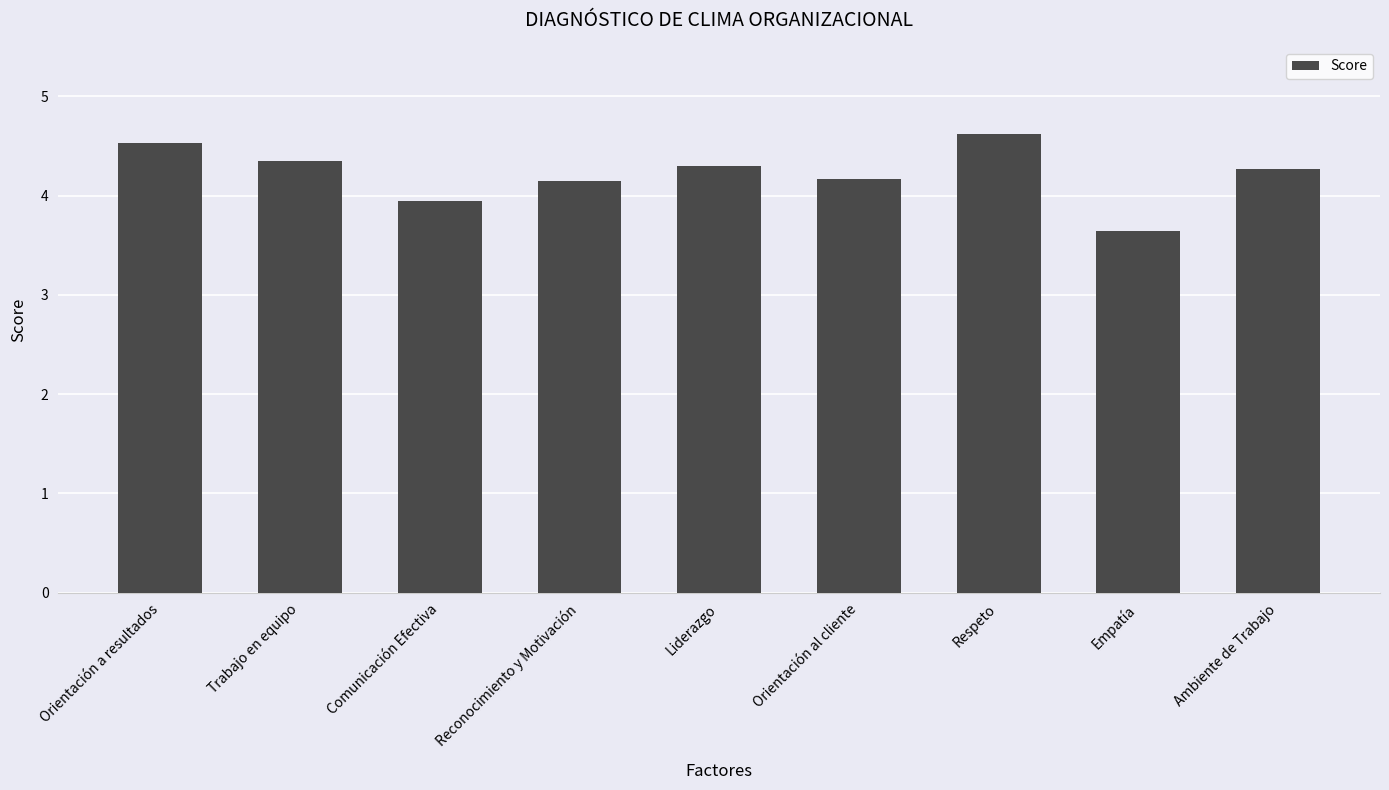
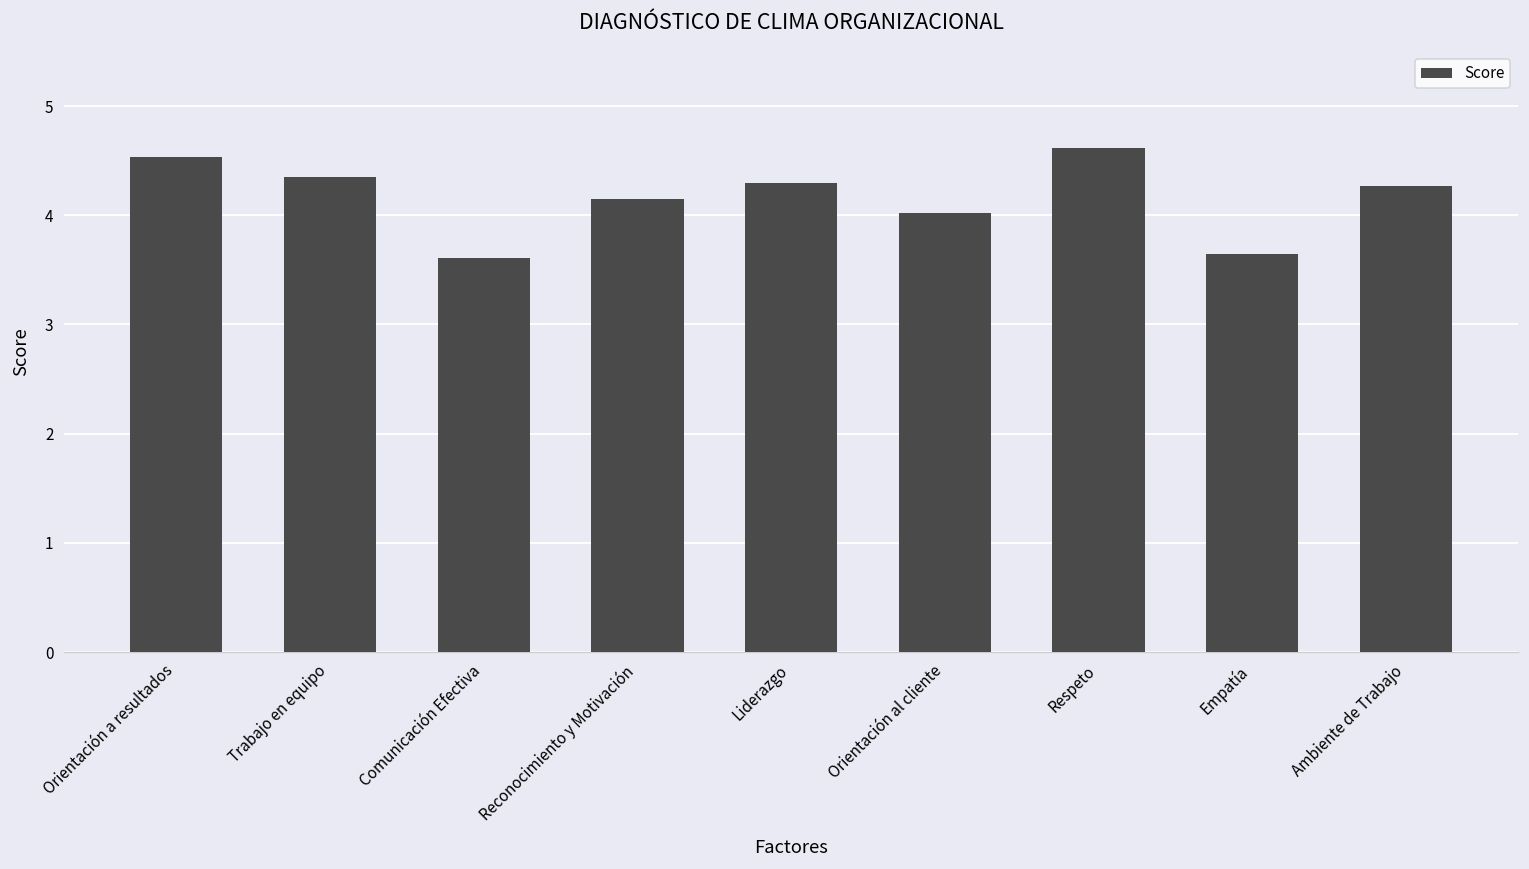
  {
    "Orientación a resultados": 4.5,
    "Trabajo en equipo": 4.3,
-   "Comunicación Efectiva": 3.9,
+   "Comunicación Efectiva": 3.6,
    "Reconocimiento y Motivación": 4.2,
    "Liderazgo": 4.3,
-   "Orientación al cliente": 4.2,
+   "Orientación al cliente": 4.0,
    "Respeto": 4.6,
    "Empatía": 3.6,
    "Ambiente de Trabajo": 4.3
  }
